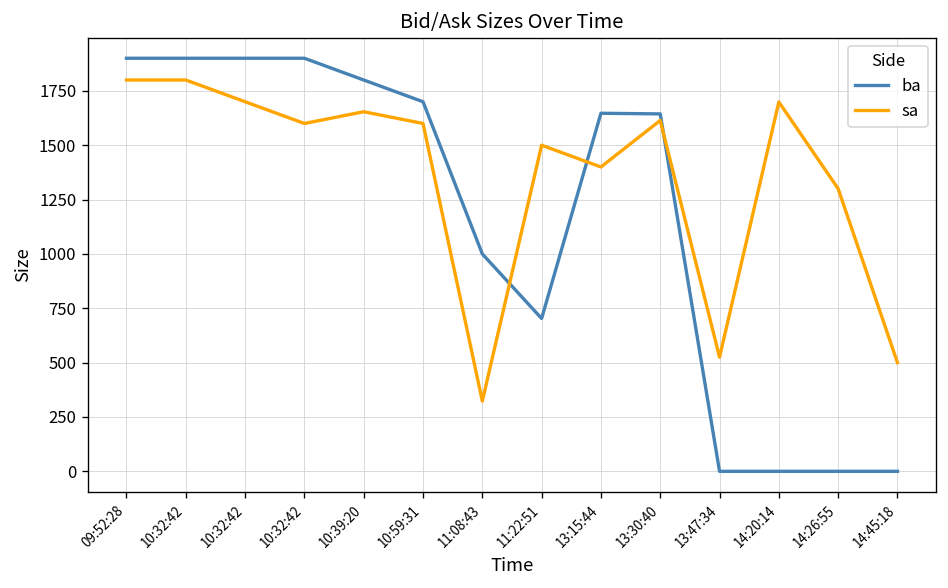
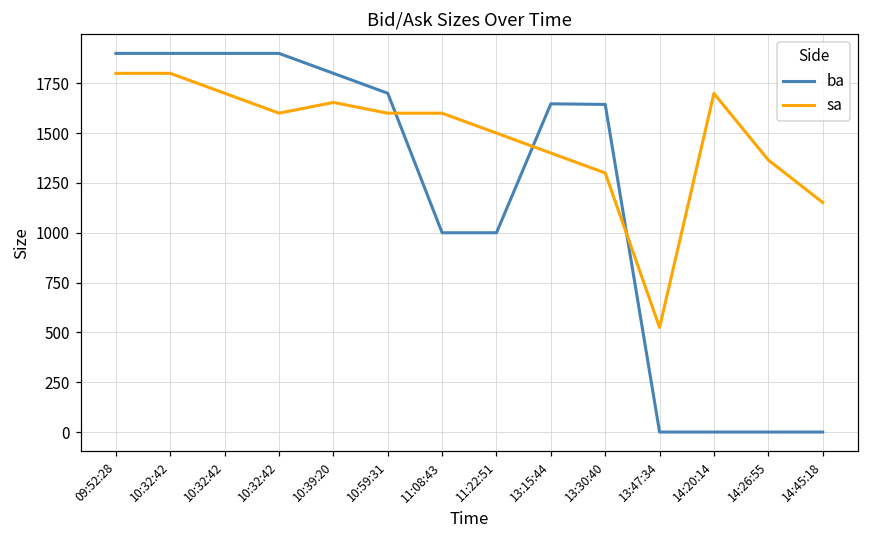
  {
    "ba": {
      "09:52:28": 1900,
      "10:39:20": 1800,
      "10:59:31": 1700,
      "11:08:43": 1000,
-     "11:22:51": 700,
+     "11:22:51": 1000,
      "13:15:44": 1650,
      "13:30:40": 1640,
      "13:47:34": 0,
      "14:20:14": 0,
      "14:26:55": 0,
      "14:45:18": 0
    },
    "sa": {
      "09:52:28": 1800,
      "10:39:20": 1650,
      "10:59:31": 1600,
-     "11:08:43": 320,
+     "11:08:43": 1600,
      "11:22:51": 1500,
      "13:15:44": 1400,
-     "13:30:40": 1610,
+     "13:30:40": 1300,
      "13:47:34": 530,
      "14:20:14": 1700,
-     "14:26:55": 1300,
-     "14:45:18": 500
+     "14:26:55": 1370,
+     "14:45:18": 1150
    }
  }
